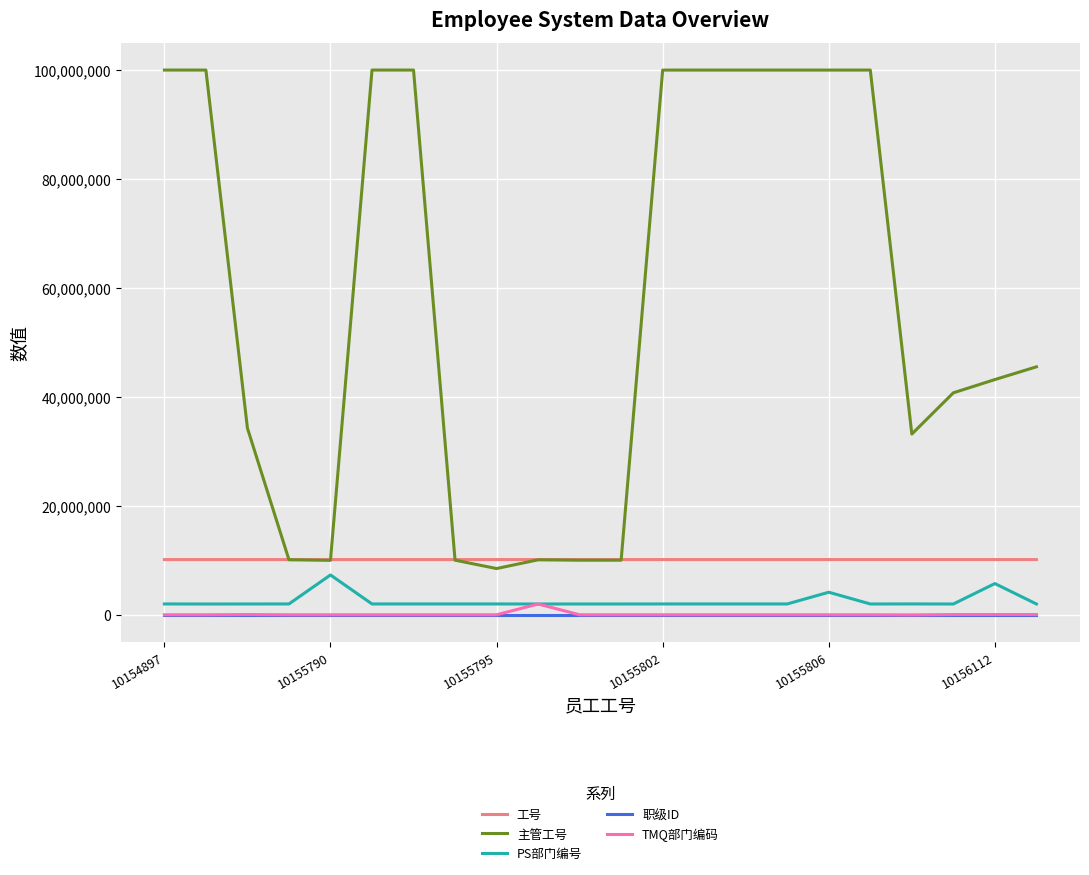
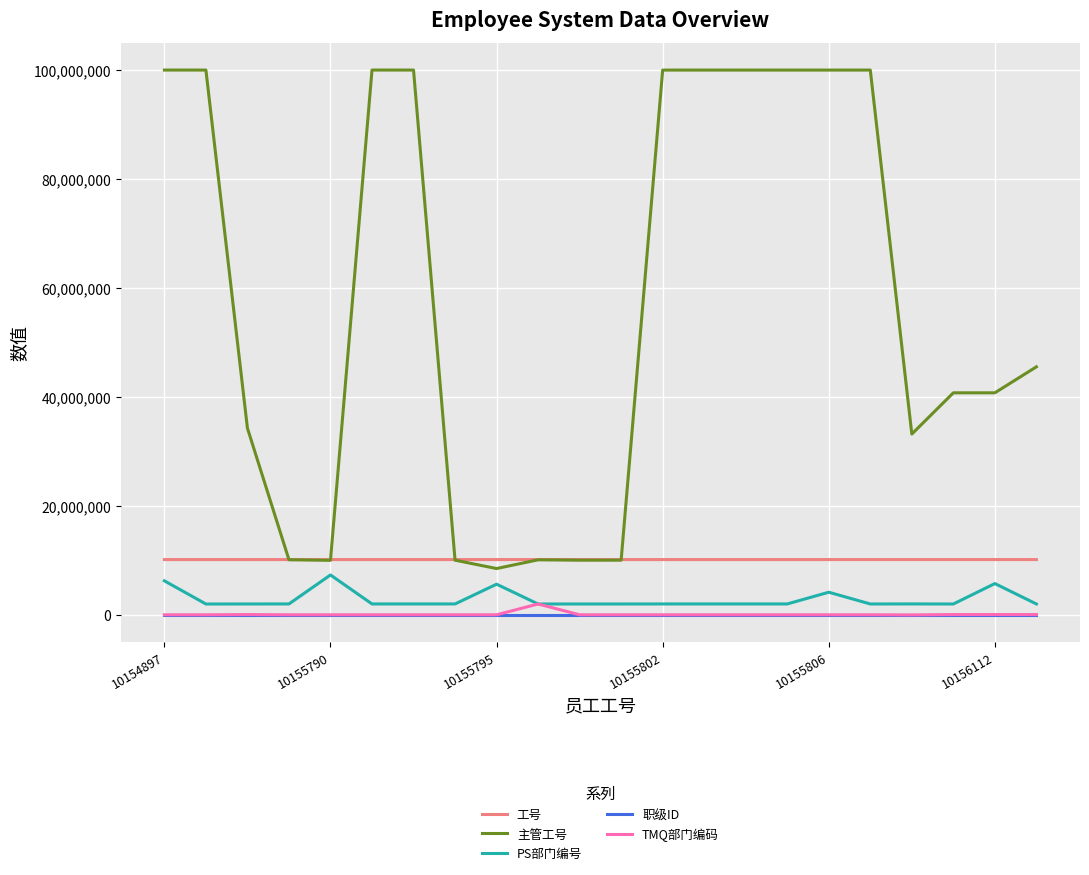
  {
    "主管工号": {
      "10154897": "100,000,000",
      "10155795": "9,000,000",
      "10155802": "100,000,000",
      "10155806": "100,000,000",
-     "10156112": "43,000,000"
+     "10156112": "41,000,000"
    },
    "PS部门编号": {
-     "10154897": "2,000,000",
+     "10154897": "6,000,000",
      "10155790": "7,000,000",
-     "10155795": "2,000,000",
+     "10155795": "6,000,000",
      "10155802": "2,000,000",
      "10155806": "4,000,000",
      "10156112": "6,000,000"
    }
  }
